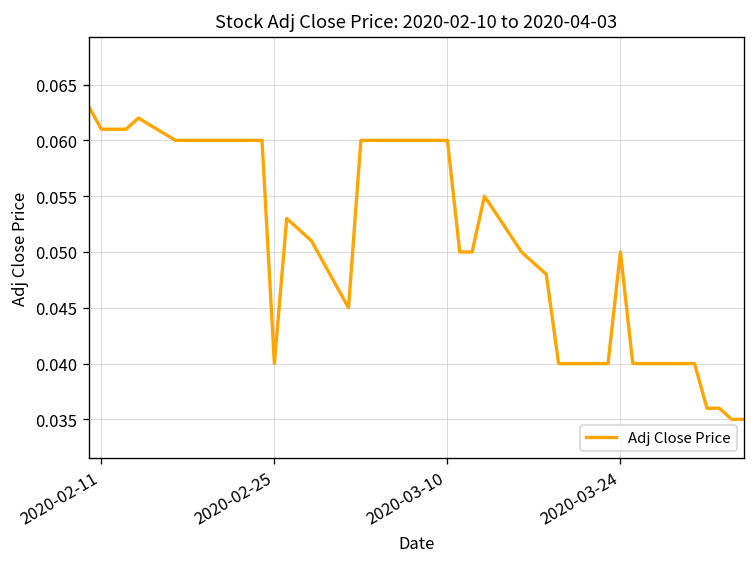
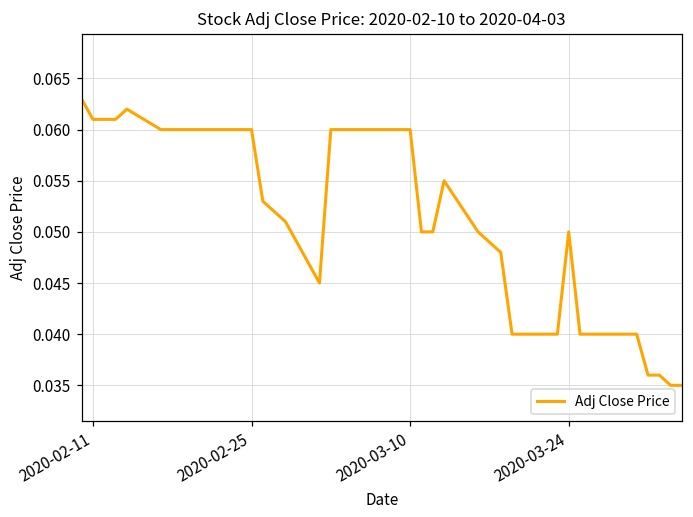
  {
    "2020-02-11": 0.061,
-   "2020-02-25": 0.04,
+   "2020-02-25": 0.06,
    "2020-03-10": 0.06,
    "2020-03-24": 0.05
  }
